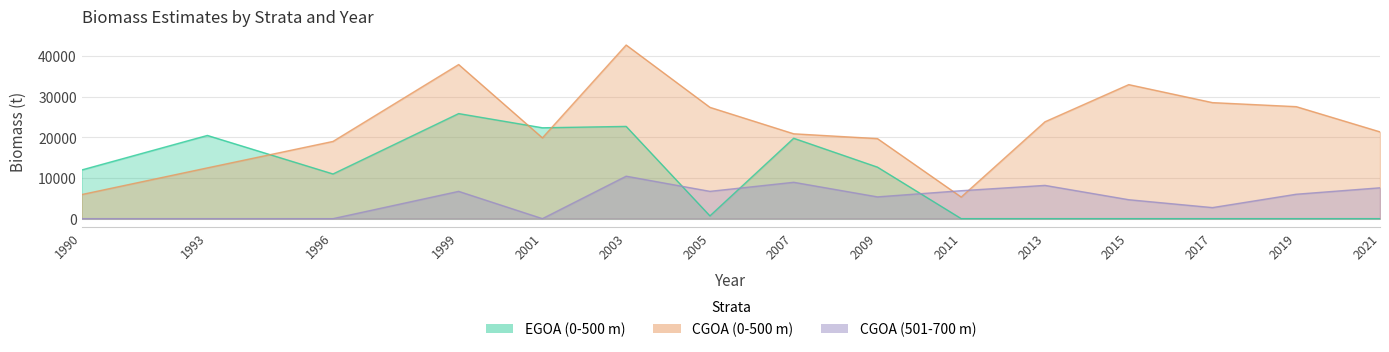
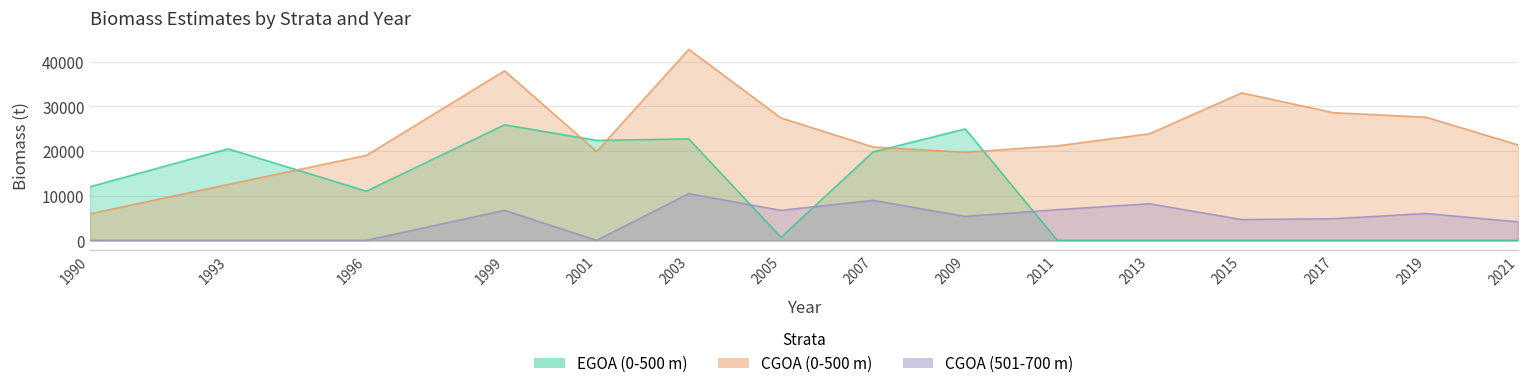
  {
    "EGOA (0-500 m)": {
      "1990": 12000,
      "1993": 21000,
      "1996": 11000,
      "1999": 26000,
      "2001": 22000,
      "2003": 23000,
      "2005": 1000,
      "2007": 20000,
-     "2009": 13000,
+     "2009": 25000,
      "2011": 0,
      "2013": 0,
      "2015": 0,
      "2017": 0,
      "2019": 0,
      "2021": 0
    },
    "CGOA (0-500 m)": {
      "1990": 6000,
      "1993": 13000,
      "1996": 19000,
      "1999": 38000,
      "2001": 20000,
      "2003": 43000,
      "2005": 27000,
      "2007": 21000,
      "2009": 20000,
-     "2011": 5000,
+     "2011": 21000,
      "2013": 24000,
      "2015": 33000,
      "2017": 29000,
      "2019": 28000,
      "2021": 21000
    },
    "CGOA (501-700 m)": {
      "1990": 0,
      "1993": 0,
      "1996": 0,
      "1999": 7000,
      "2001": 0,
      "2003": 10000,
      "2005": 7000,
      "2007": 9000,
      "2009": 5000,
      "2011": 7000,
      "2013": 8000,
      "2015": 5000,
-     "2017": 3000,
+     "2017": 5000,
      "2019": 6000,
-     "2021": 8000
+     "2021": 4000
    }
  }
